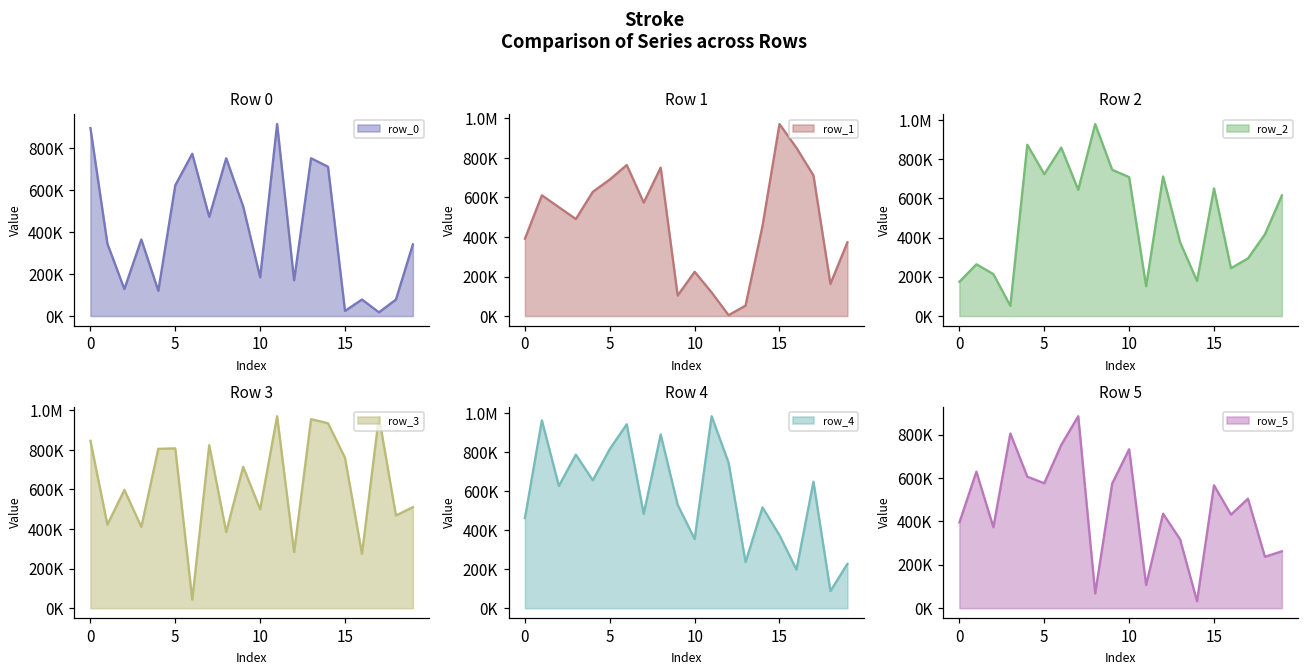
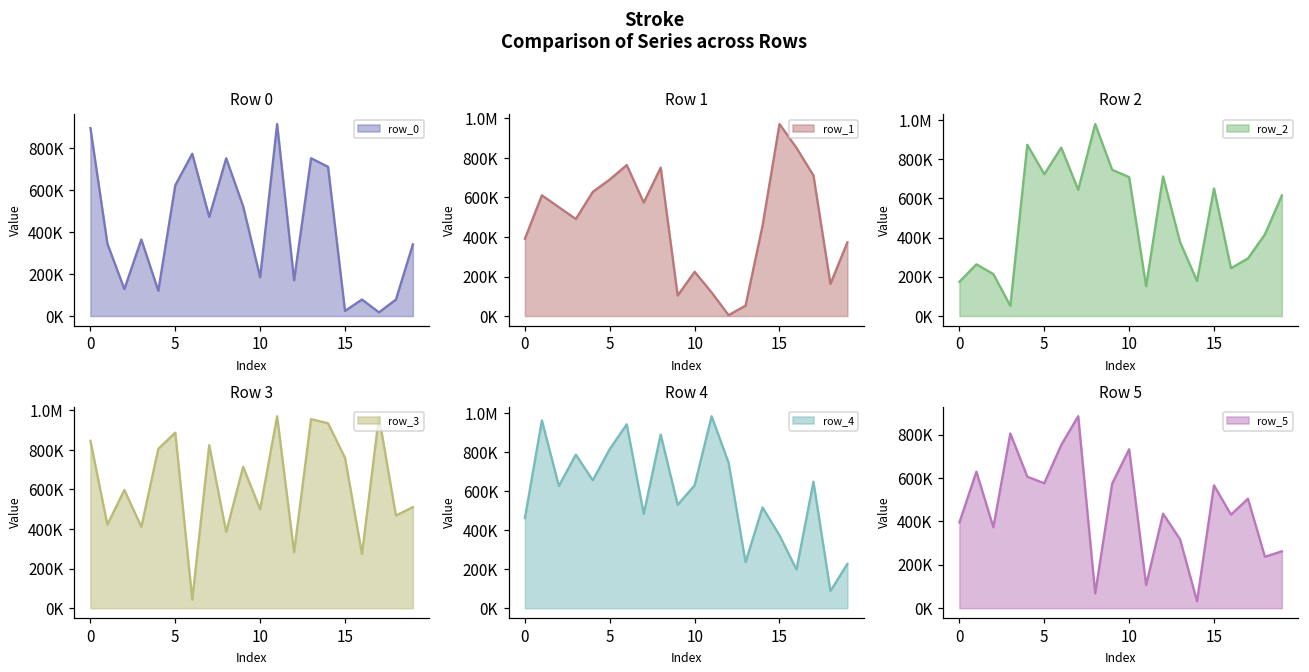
  {
    "Row 0": {
      "0": 900000,
      "5": 620000,
      "10": 180000,
      "15": 20000
    },
    "Row 1": {
      "0": 390000,
      "5": 690000,
      "10": 220000,
      "15": 970000
    },
    "Row 2": {
      "0": 170000,
      "5": 720000,
      "10": 710000,
      "15": 650000
    },
    "Row 3": {
      "0": 850000,
-     "5": 810000,
+     "5": 890000,
      "10": 500000,
      "15": 760000
    },
    "Row 4": {
      "0": 460000,
      "5": 820000,
-     "10": 350000,
+     "10": 630000,
      "15": 370000
    },
    "Row 5": {
      "0": 400000,
      "5": 580000,
      "10": 730000,
      "15": 570000
    }
  }
